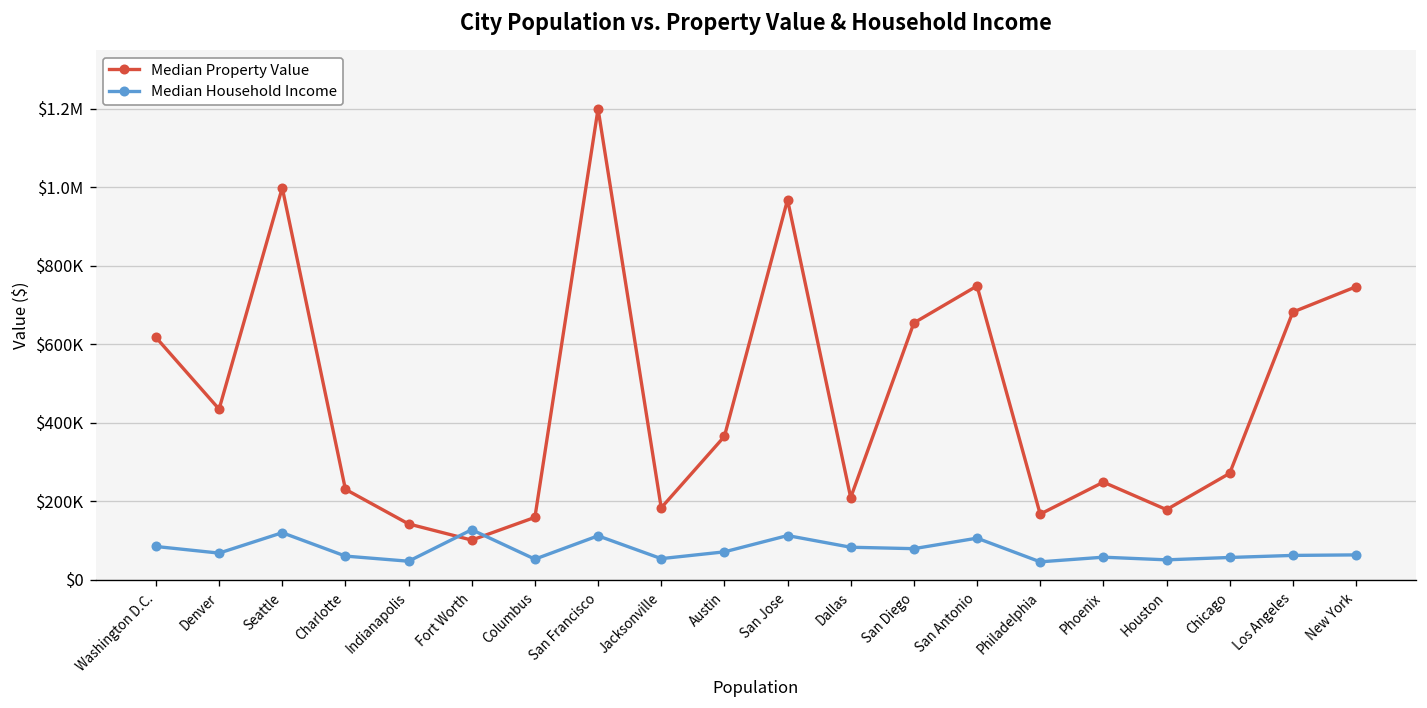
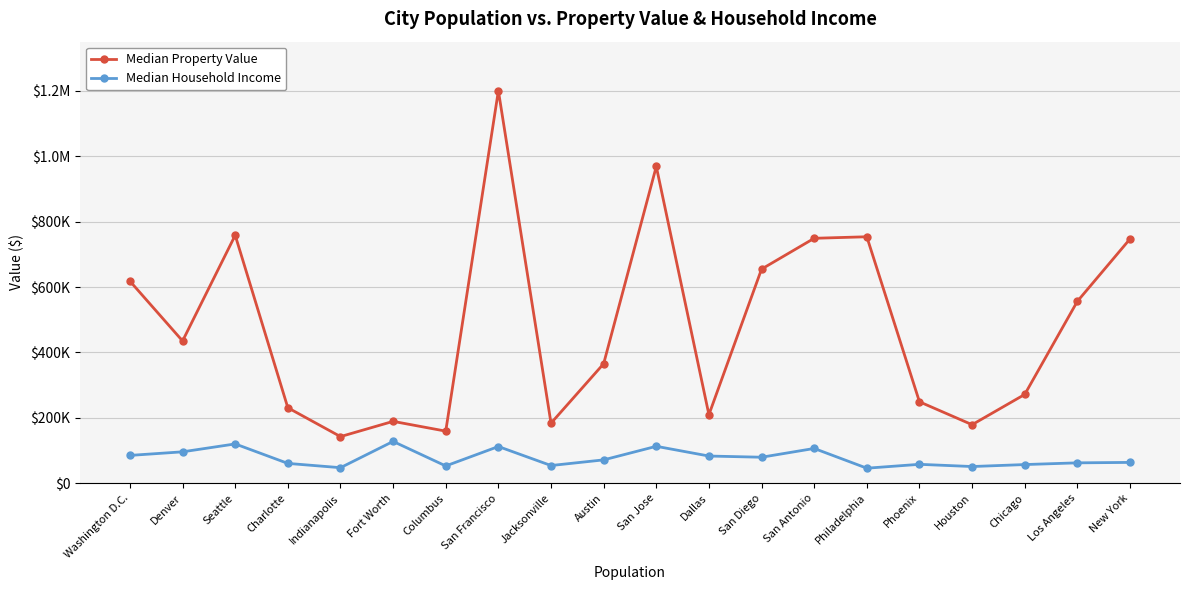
  {
    "Median Property Value": {
      "Washington D.C.": "$620000",
      "Denver": "$440000",
-     "Seattle": "$1000000",
+     "Seattle": "$760000",
      "Charlotte": "$230000",
      "Indianapolis": "$140000",
-     "Fort Worth": "$100000",
+     "Fort Worth": "$190000",
      "Columbus": "$160000",
      "San Francisco": "$1200000",
      "Jacksonville": "$180000",
      "Austin": "$370000",
      "San Jose": "$970000",
      "Dallas": "$210000",
      "San Diego": "$650000",
      "San Antonio": "$750000",
-     "Philadelphia": "$170000",
+     "Philadelphia": "$750000",
      "Phoenix": "$250000",
      "Houston": "$180000",
      "Chicago": "$270000",
-     "Los Angeles": "$680000",
+     "Los Angeles": "$560000",
      "New York": "$750000"
    },
    "Median Household Income": {
      "Washington D.C.": "$90000",
-     "Denver": "$70000",
+     "Denver": "$100000",
      "Seattle": "$120000",
      "Charlotte": "$60000",
      "Indianapolis": "$50000",
      "Fort Worth": "$130000",
      "Columbus": "$50000",
      "San Francisco": "$110000",
      "Jacksonville": "$50000",
      "Austin": "$70000",
      "San Jose": "$110000",
      "Dallas": "$80000",
      "San Diego": "$80000",
      "San Antonio": "$110000",
      "Philadelphia": "$50000",
      "Phoenix": "$60000",
      "Houston": "$50000",
      "Chicago": "$60000",
      "Los Angeles": "$60000",
      "New York": "$60000"
    }
  }
